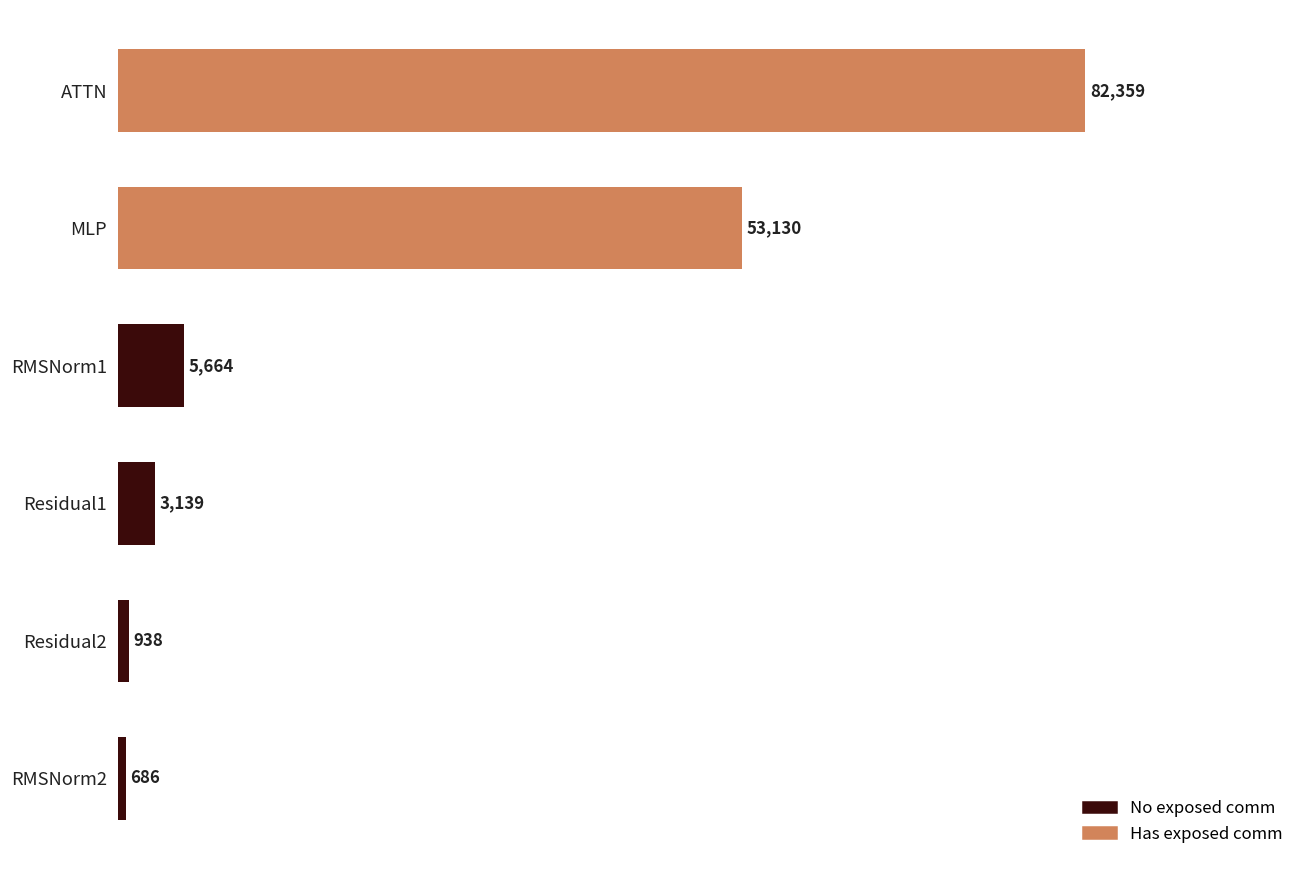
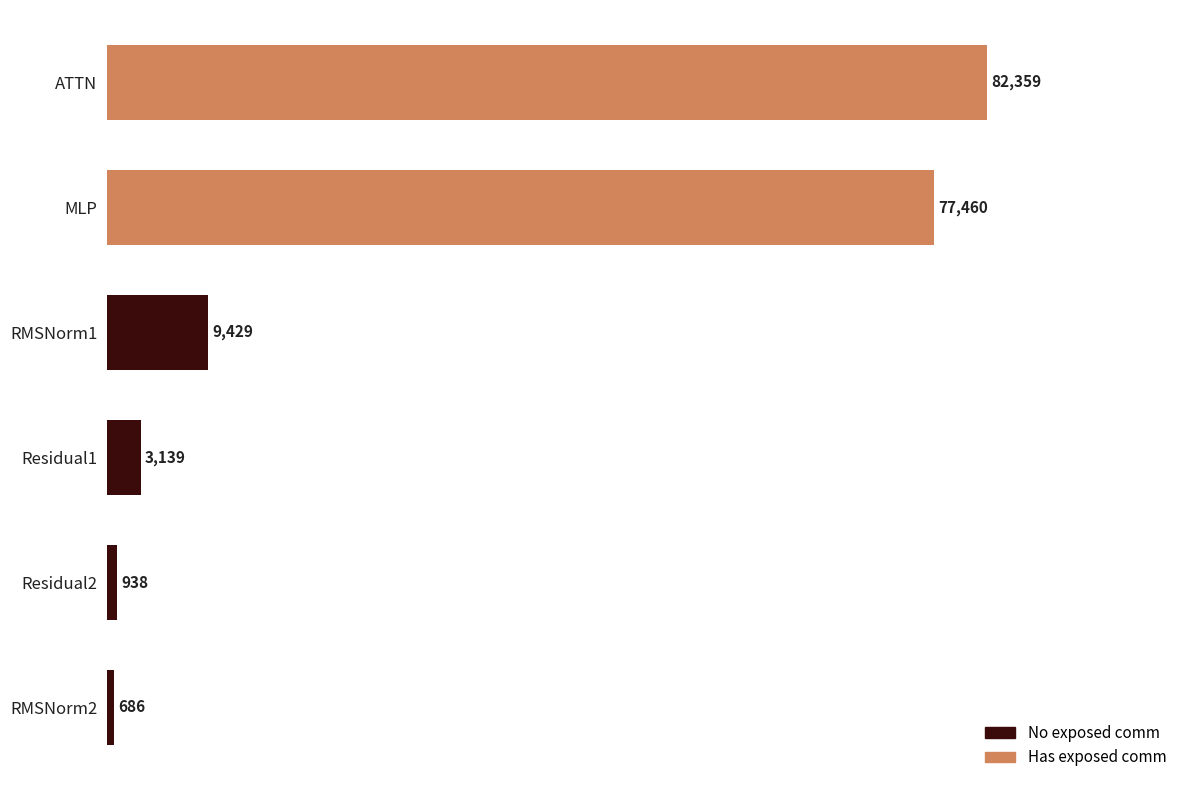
  {
    "ATTN": "82,359",
-   "MLP": "53,130",
-   "RMSNorm1": "5,664",
+   "MLP": "77,460",
+   "RMSNorm1": "9,429",
    "Residual1": "3,139",
    "Residual2": "938",
    "RMSNorm2": "686"
  }
